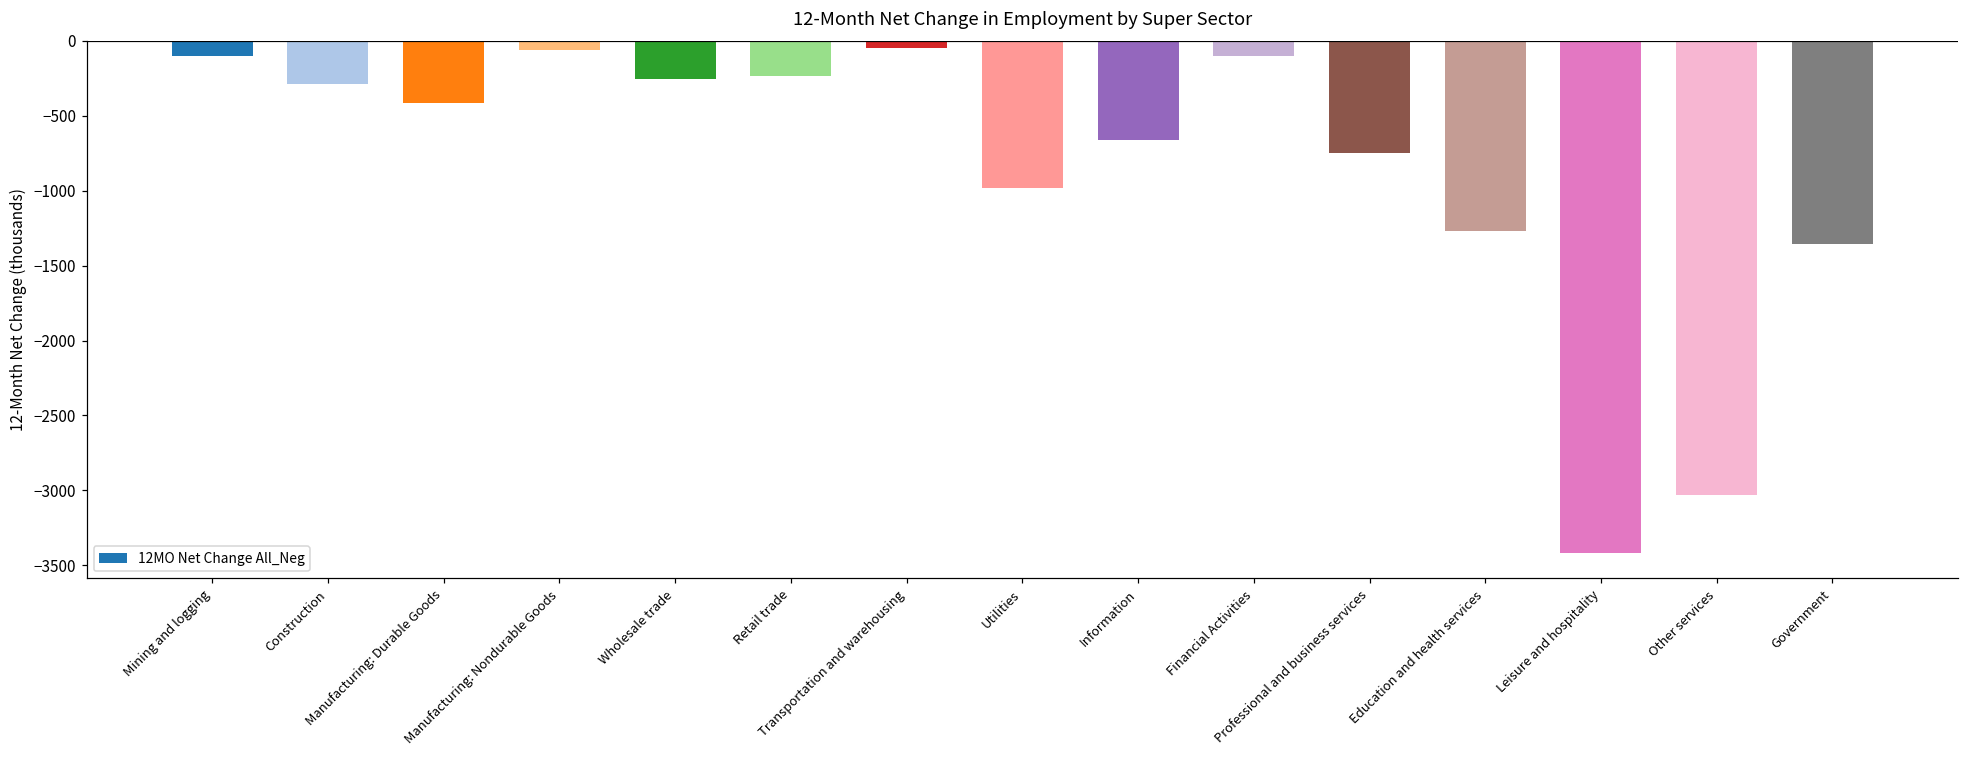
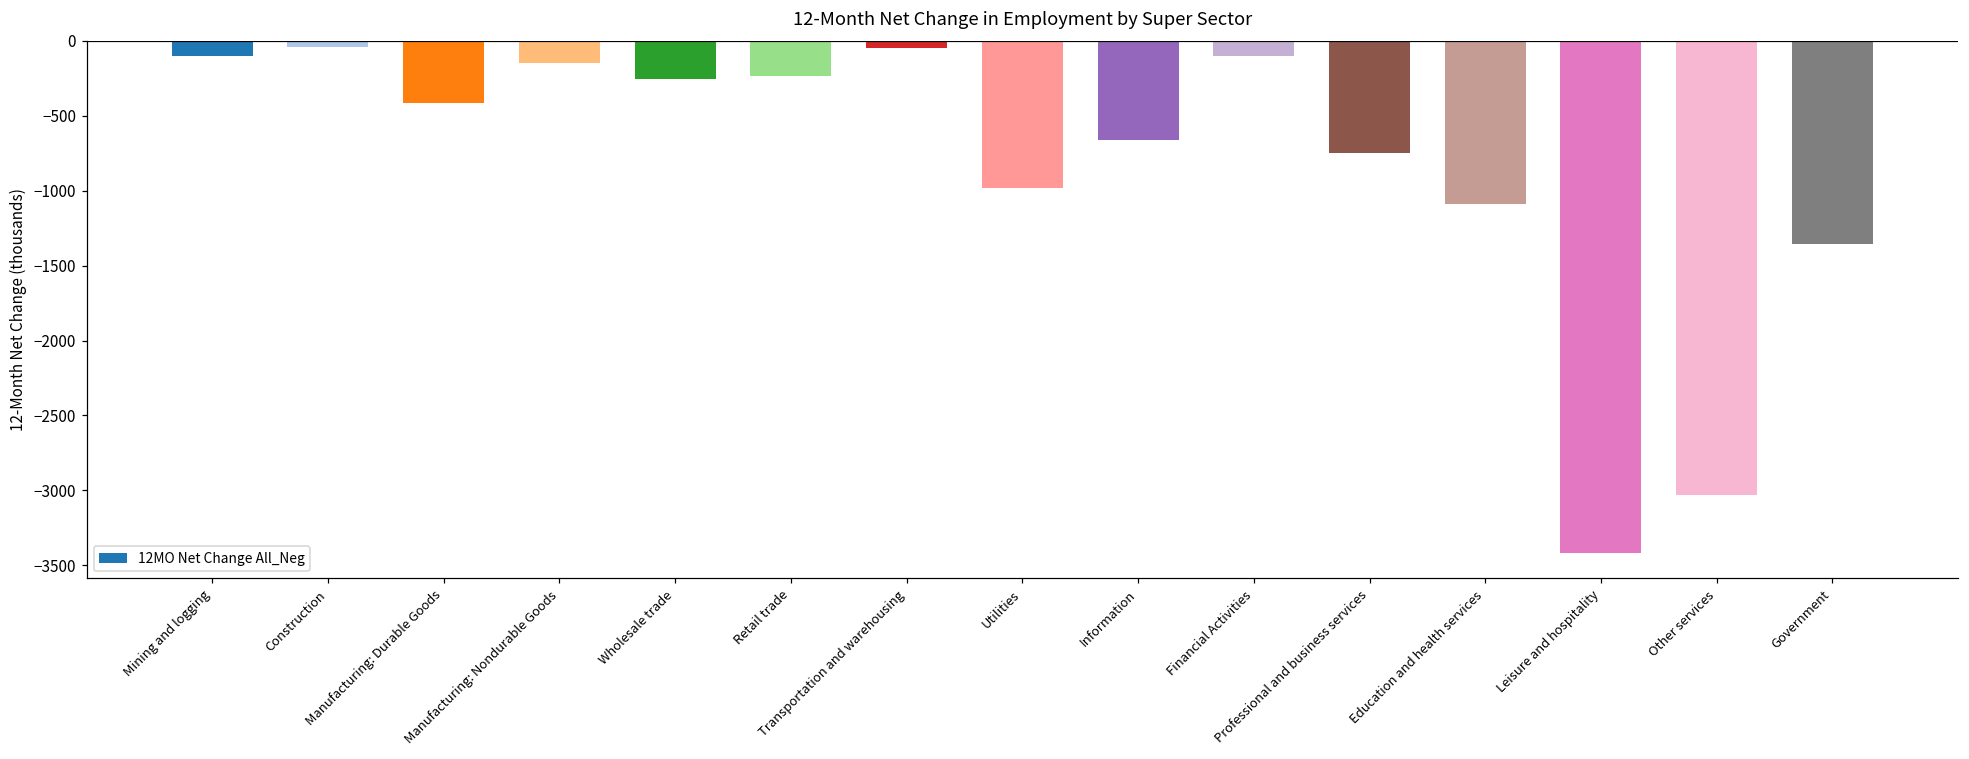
  {
    "Mining and logging": -100,
-   "Construction": -290,
+   "Construction": -50,
    "Manufacturing: Durable Goods": -420,
-   "Manufacturing: Nondurable Goods": -60,
+   "Manufacturing: Nondurable Goods": -150,
    "Wholesale trade": -260,
    "Retail trade": -230,
    "Transportation and warehousing": -50,
    "Utilities": -980,
    "Information": -660,
    "Financial Activities": -100,
    "Professional and business services": -750,
-   "Education and health services": -1270,
+   "Education and health services": -1090,
    "Leisure and hospitality": -3410,
    "Other services": -3030,
    "Government": -1360
  }
